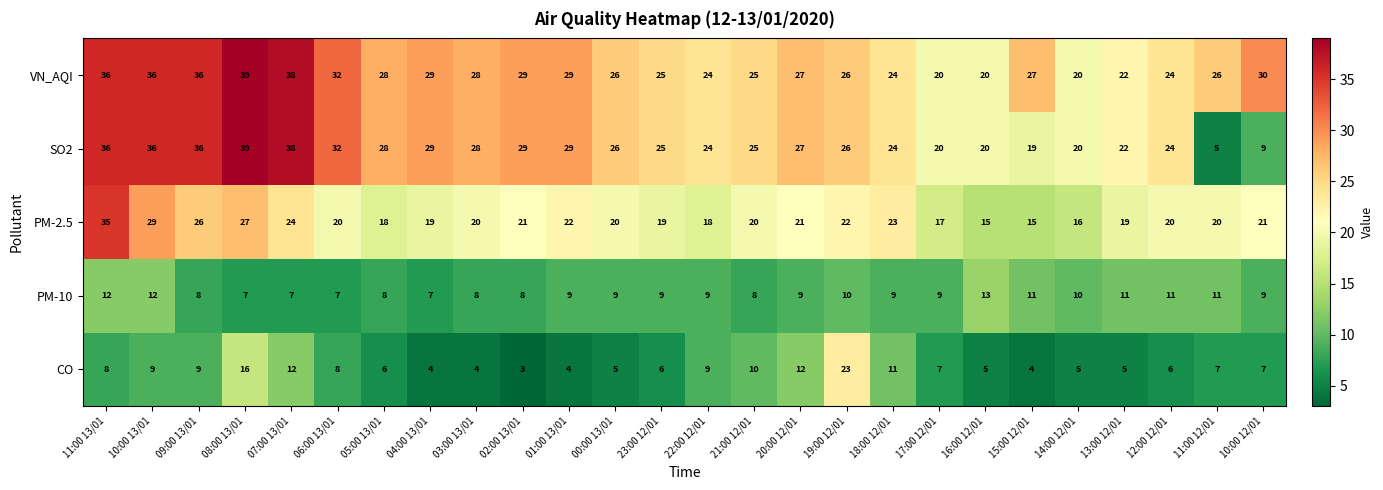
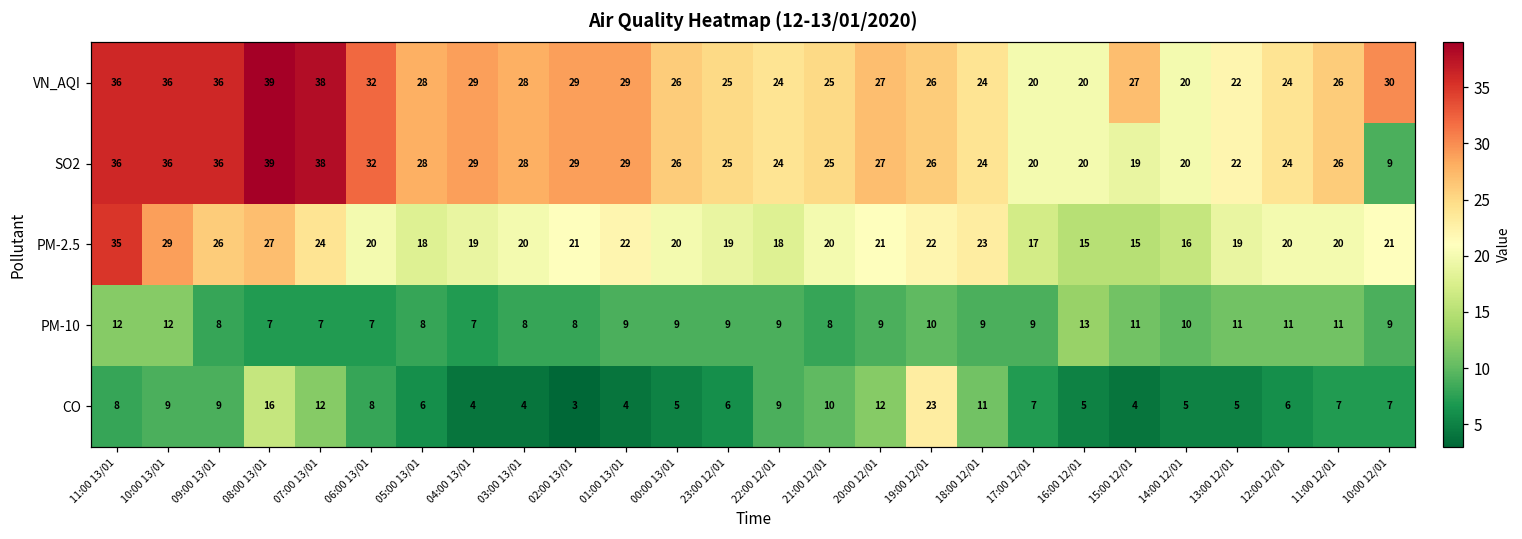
  {
    "VN_AQI": {
      "11:00 13/01": 36,
      "10:00 13/01": 36,
      "09:00 13/01": 36,
      "08:00 13/01": 39,
      "07:00 13/01": 38,
      "06:00 13/01": 32,
      "05:00 13/01": 28,
      "04:00 13/01": 29,
      "03:00 13/01": 28,
      "02:00 13/01": 29,
      "01:00 13/01": 29,
      "00:00 13/01": 26,
      "23:00 12/01": 25,
      "22:00 12/01": 24,
      "21:00 12/01": 25,
      "20:00 12/01": 27,
      "19:00 12/01": 26,
      "18:00 12/01": 24,
      "17:00 12/01": 20,
      "16:00 12/01": 20,
      "15:00 12/01": 27,
      "14:00 12/01": 20,
      "13:00 12/01": 22,
      "12:00 12/01": 24,
      "11:00 12/01": 26,
      "10:00 12/01": 30
    },
    "SO2": {
      "11:00 13/01": 36,
      "10:00 13/01": 36,
      "09:00 13/01": 36,
      "08:00 13/01": 39,
      "07:00 13/01": 38,
      "06:00 13/01": 32,
      "05:00 13/01": 28,
      "04:00 13/01": 29,
      "03:00 13/01": 28,
      "02:00 13/01": 29,
      "01:00 13/01": 29,
      "00:00 13/01": 26,
      "23:00 12/01": 25,
      "22:00 12/01": 24,
      "21:00 12/01": 25,
      "20:00 12/01": 27,
      "19:00 12/01": 26,
      "18:00 12/01": 24,
      "17:00 12/01": 20,
      "16:00 12/01": 20,
      "15:00 12/01": 19,
      "14:00 12/01": 20,
      "13:00 12/01": 22,
      "12:00 12/01": 24,
-     "11:00 12/01": 5,
+     "11:00 12/01": 26,
      "10:00 12/01": 9
    },
    "PM-2.5": {
      "11:00 13/01": 35,
      "10:00 13/01": 29,
      "09:00 13/01": 26,
      "08:00 13/01": 27,
      "07:00 13/01": 24,
      "06:00 13/01": 20,
      "05:00 13/01": 18,
      "04:00 13/01": 19,
      "03:00 13/01": 20,
      "02:00 13/01": 21,
      "01:00 13/01": 22,
      "00:00 13/01": 20,
      "23:00 12/01": 19,
      "22:00 12/01": 18,
      "21:00 12/01": 20,
      "20:00 12/01": 21,
      "19:00 12/01": 22,
      "18:00 12/01": 23,
      "17:00 12/01": 17,
      "16:00 12/01": 15,
      "15:00 12/01": 15,
      "14:00 12/01": 16,
      "13:00 12/01": 19,
      "12:00 12/01": 20,
      "11:00 12/01": 20,
      "10:00 12/01": 21
    },
    "PM-10": {
      "11:00 13/01": 12,
      "10:00 13/01": 12,
      "09:00 13/01": 8,
      "08:00 13/01": 7,
      "07:00 13/01": 7,
      "06:00 13/01": 7,
      "05:00 13/01": 8,
      "04:00 13/01": 7,
      "03:00 13/01": 8,
      "02:00 13/01": 8,
      "01:00 13/01": 9,
      "00:00 13/01": 9,
      "23:00 12/01": 9,
      "22:00 12/01": 9,
      "21:00 12/01": 8,
      "20:00 12/01": 9,
      "19:00 12/01": 10,
      "18:00 12/01": 9,
      "17:00 12/01": 9,
      "16:00 12/01": 13,
      "15:00 12/01": 11,
      "14:00 12/01": 10,
      "13:00 12/01": 11,
      "12:00 12/01": 11,
      "11:00 12/01": 11,
      "10:00 12/01": 9
    },
    "CO": {
      "11:00 13/01": 8,
      "10:00 13/01": 9,
      "09:00 13/01": 9,
      "08:00 13/01": 16,
      "07:00 13/01": 12,
      "06:00 13/01": 8,
      "05:00 13/01": 6,
      "04:00 13/01": 4,
      "03:00 13/01": 4,
      "02:00 13/01": 3,
      "01:00 13/01": 4,
      "00:00 13/01": 5,
      "23:00 12/01": 6,
      "22:00 12/01": 9,
      "21:00 12/01": 10,
      "20:00 12/01": 12,
      "19:00 12/01": 23,
      "18:00 12/01": 11,
      "17:00 12/01": 7,
      "16:00 12/01": 5,
      "15:00 12/01": 4,
      "14:00 12/01": 5,
      "13:00 12/01": 5,
      "12:00 12/01": 6,
      "11:00 12/01": 7,
      "10:00 12/01": 7
    }
  }
